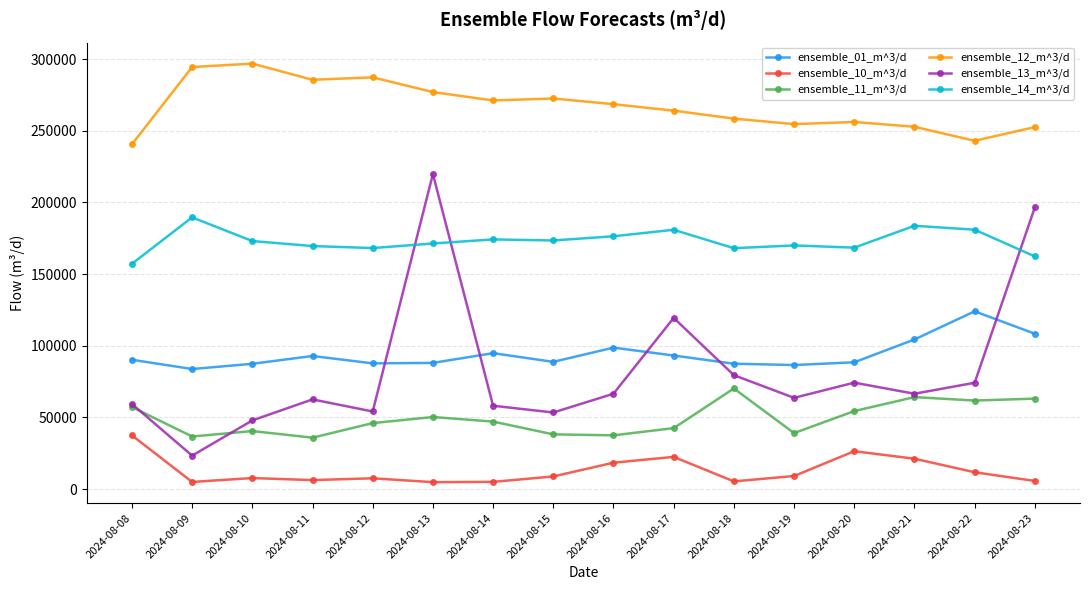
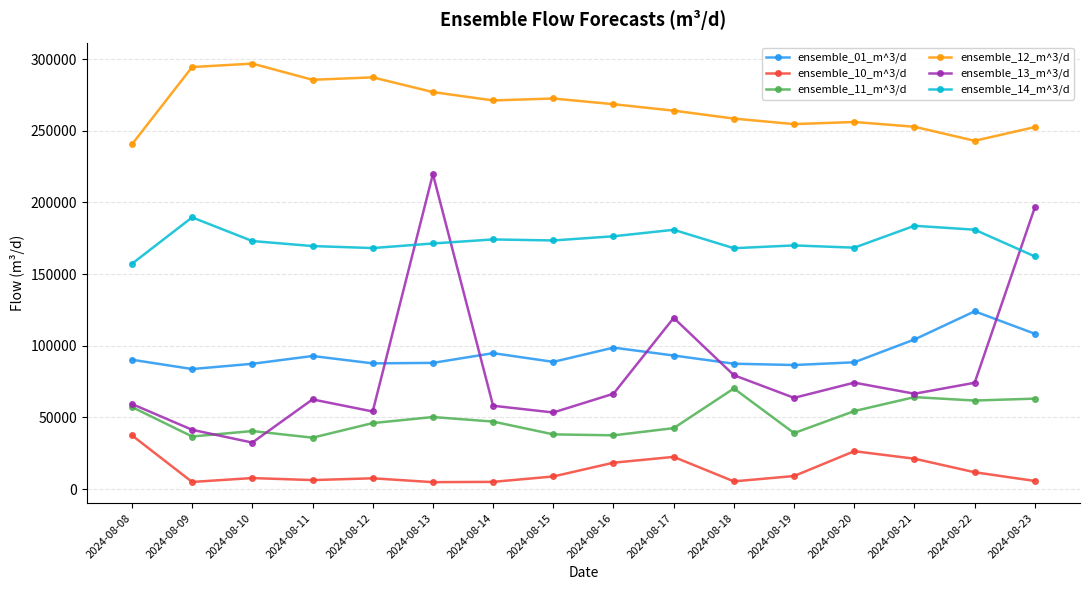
  {
    "ensemble_10_m^3/d": {
      "2024-08-08": 38000,
      "2024-08-09": 5000,
      "2024-08-10": 8000,
      "2024-08-11": 6000,
      "2024-08-12": 8000,
      "2024-08-13": 5000,
      "2024-08-14": 5000,
      "2024-08-15": 9000,
      "2024-08-16": 18000,
      "2024-08-17": 22000,
      "2024-08-18": 5000,
      "2024-08-19": 9000,
      "2024-08-20": 26000,
      "2024-08-21": 21000,
      "2024-08-22": 12000,
      "2024-08-23": 6000
    },
    "ensemble_11_m^3/d": {
      "2024-08-08": 57000,
      "2024-08-09": 37000,
      "2024-08-10": 40000,
      "2024-08-11": 36000,
      "2024-08-12": 46000,
      "2024-08-13": 50000,
      "2024-08-14": 47000,
      "2024-08-15": 38000,
      "2024-08-16": 38000,
      "2024-08-17": 43000,
      "2024-08-18": 70000,
      "2024-08-19": 39000,
      "2024-08-20": 54000,
      "2024-08-21": 64000,
      "2024-08-22": 62000,
      "2024-08-23": 63000
    },
    "ensemble_12_m^3/d": {
      "2024-08-08": 241000,
      "2024-08-09": 294000,
      "2024-08-10": 297000,
      "2024-08-11": 286000,
      "2024-08-12": 287000,
      "2024-08-13": 277000,
      "2024-08-14": 271000,
      "2024-08-15": 273000,
      "2024-08-16": 269000,
      "2024-08-17": 264000,
      "2024-08-18": 259000,
      "2024-08-19": 255000,
      "2024-08-20": 256000,
      "2024-08-21": 253000,
      "2024-08-22": 243000,
      "2024-08-23": 253000
    },
    "ensemble_13_m^3/d": {
      "2024-08-08": 59000,
-     "2024-08-09": 23000,
-     "2024-08-10": 48000,
+     "2024-08-09": 41000,
+     "2024-08-10": 32000,
      "2024-08-11": 63000,
      "2024-08-12": 54000,
      "2024-08-13": 220000,
      "2024-08-14": 58000,
      "2024-08-15": 53000,
      "2024-08-16": 67000,
      "2024-08-17": 119000,
      "2024-08-18": 79000,
      "2024-08-19": 64000,
      "2024-08-20": 74000,
      "2024-08-21": 67000,
      "2024-08-22": 74000,
      "2024-08-23": 197000
    }
  }
